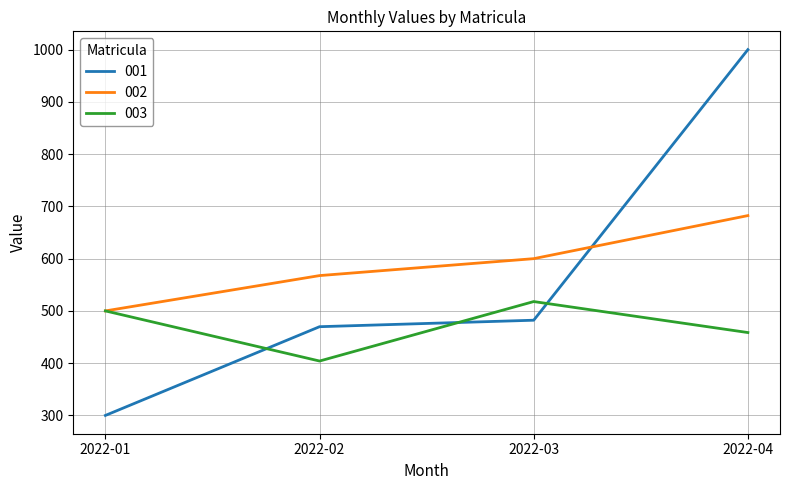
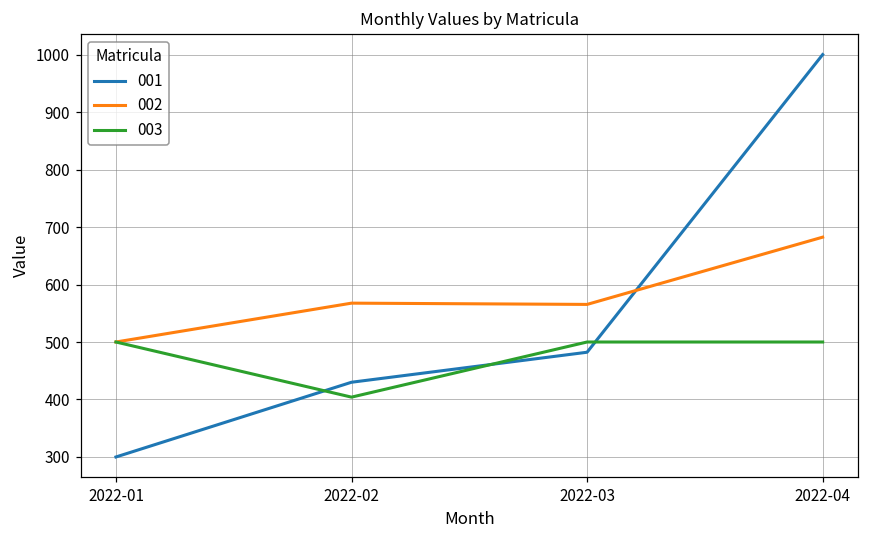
  {
    "001": {
      "2022-01": 300,
-     "2022-02": 470,
+     "2022-02": 430,
      "2022-03": 480,
      "2022-04": 1000
    },
    "002": {
      "2022-02": 570,
-     "2022-03": 600,
+     "2022-03": 570,
      "2022-04": 680
    },
    "003": {
      "2022-02": 400,
-     "2022-03": 520,
-     "2022-04": 460
+     "2022-03": 500,
+     "2022-04": 500
    }
  }
